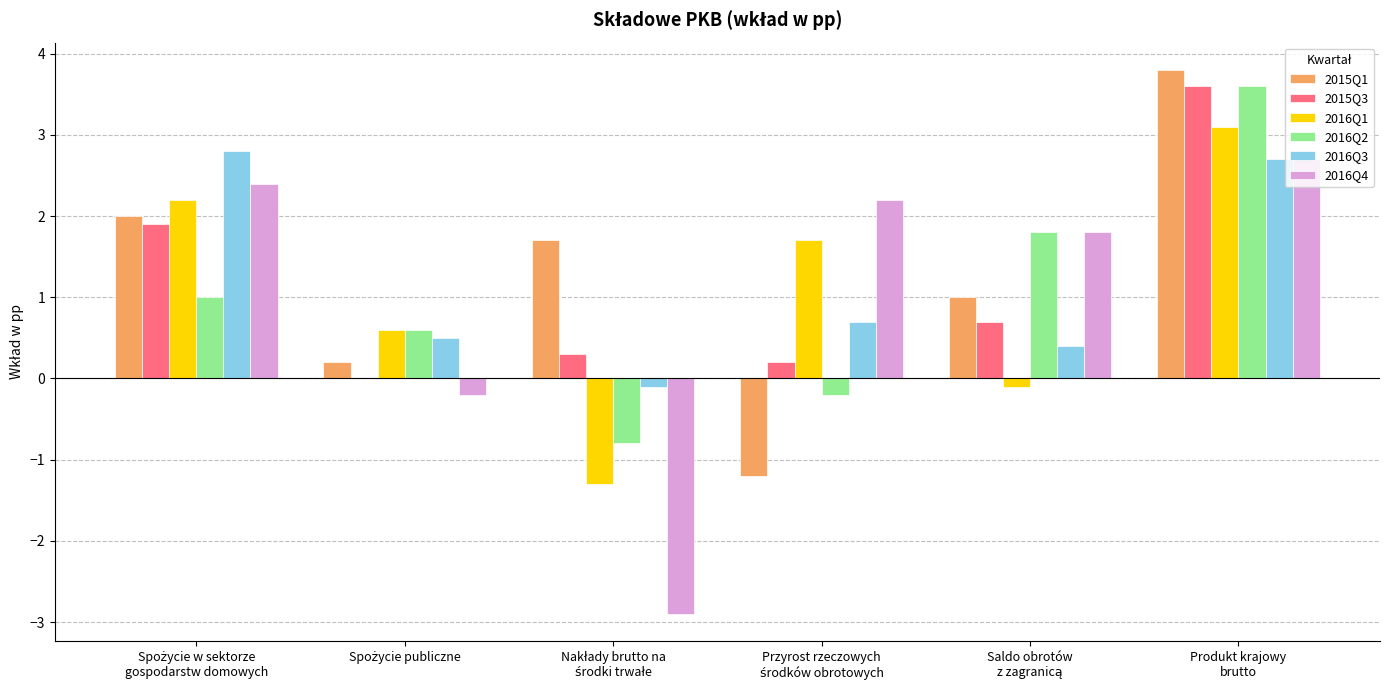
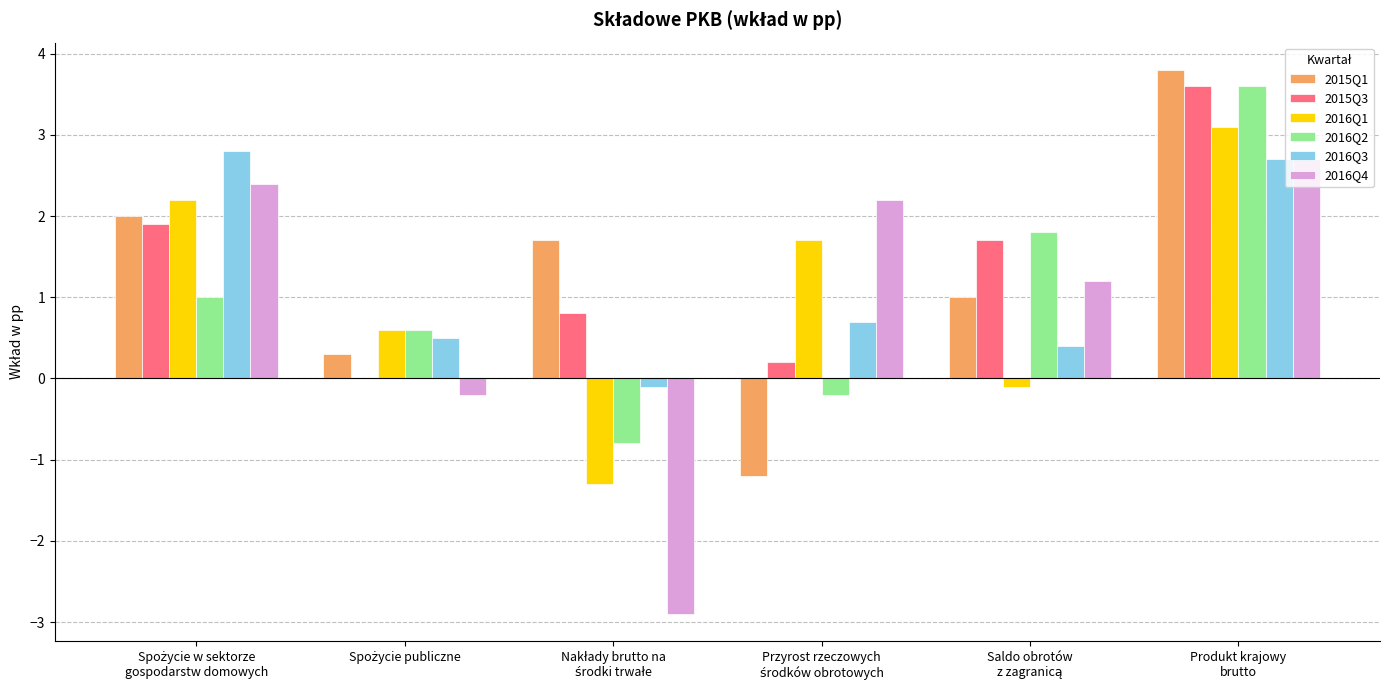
  {
    "2015Q1": {
      "Spożycie w sektorze gospodarstw domowych": 2.0,
-     "Spożycie publiczne": 0.2,
+     "Spożycie publiczne": 0.3,
      "Nakłady brutto na środki trwałe": 1.7,
      "Przyrost rzeczowych środków obrotowych": -1.2,
      "Saldo obrotów z zagranicą": 1.0,
      "Produkt krajowy brutto": 3.8
    },
    "2015Q3": {
      "Spożycie w sektorze gospodarstw domowych": 1.9,
      "Spożycie publiczne": 0.0,
-     "Nakłady brutto na środki trwałe": 0.3,
+     "Nakłady brutto na środki trwałe": 0.8,
      "Przyrost rzeczowych środków obrotowych": 0.2,
-     "Saldo obrotów z zagranicą": 0.7,
+     "Saldo obrotów z zagranicą": 1.7,
      "Produkt krajowy brutto": 3.6
    },
    "2016Q1": {
      "Spożycie w sektorze gospodarstw domowych": 2.2,
      "Spożycie publiczne": 0.6,
      "Nakłady brutto na środki trwałe": -1.3,
      "Przyrost rzeczowych środków obrotowych": 1.7,
      "Saldo obrotów z zagranicą": -0.1,
      "Produkt krajowy brutto": 3.1
    },
    "2016Q2": {
      "Spożycie w sektorze gospodarstw domowych": 1.0,
      "Spożycie publiczne": 0.6,
      "Nakłady brutto na środki trwałe": -0.8,
      "Przyrost rzeczowych środków obrotowych": -0.2,
      "Saldo obrotów z zagranicą": 1.8,
      "Produkt krajowy brutto": 3.6
    },
    "2016Q3": {
      "Spożycie w sektorze gospodarstw domowych": 2.8,
      "Spożycie publiczne": 0.5,
      "Nakłady brutto na środki trwałe": -0.1,
      "Przyrost rzeczowych środków obrotowych": 0.7,
      "Saldo obrotów z zagranicą": 0.4,
      "Produkt krajowy brutto": 2.7
    },
    "2016Q4": {
      "Spożycie w sektorze gospodarstw domowych": 2.4,
      "Spożycie publiczne": -0.2,
      "Nakłady brutto na środki trwałe": -2.9,
      "Przyrost rzeczowych środków obrotowych": 2.2,
-     "Saldo obrotów z zagranicą": 1.8
+     "Saldo obrotów z zagranicą": 1.2
    }
  }
